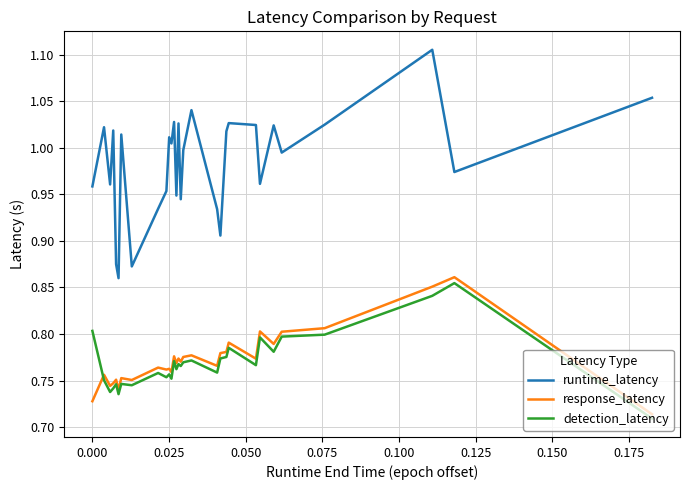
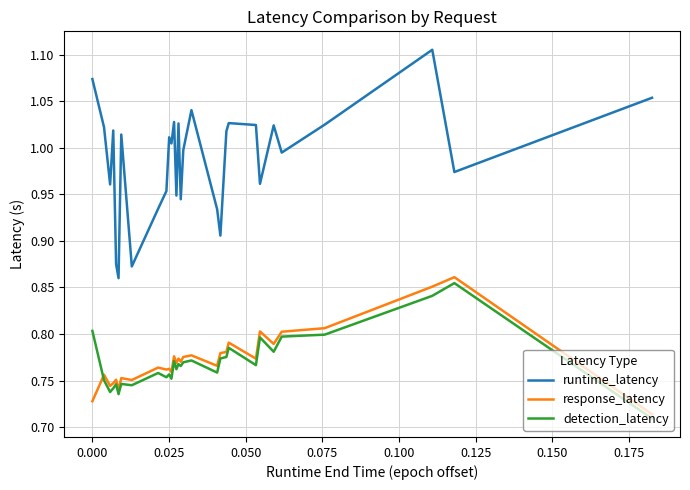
  {
    "runtime_latency": {
-     "0.000": 0.96
+     "0.000": 1.07
    },
    "response_latency": {
      "0.000": 0.73
    },
    "detection_latency": {
      "0.000": 0.80
    }
  }
